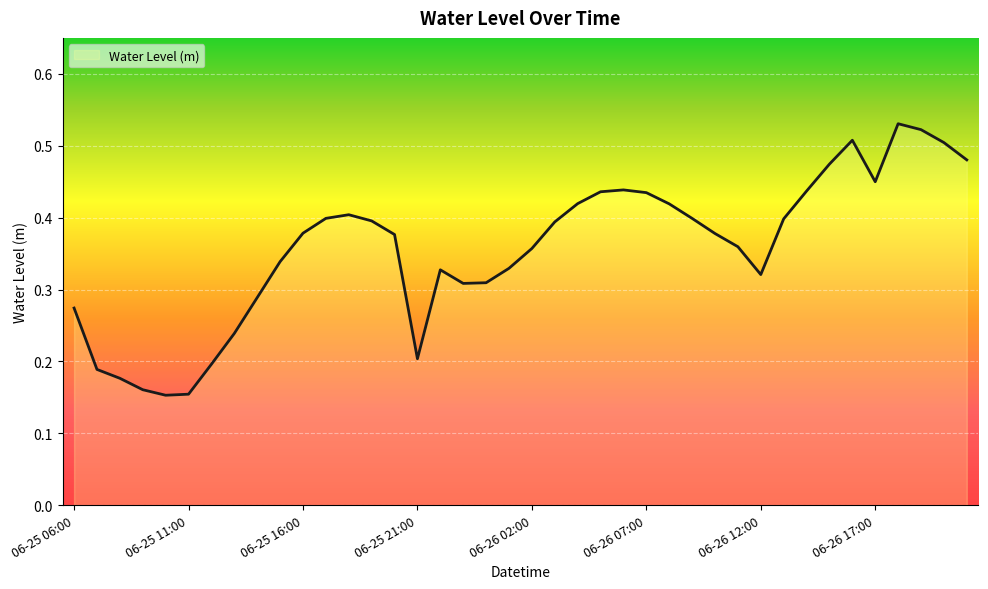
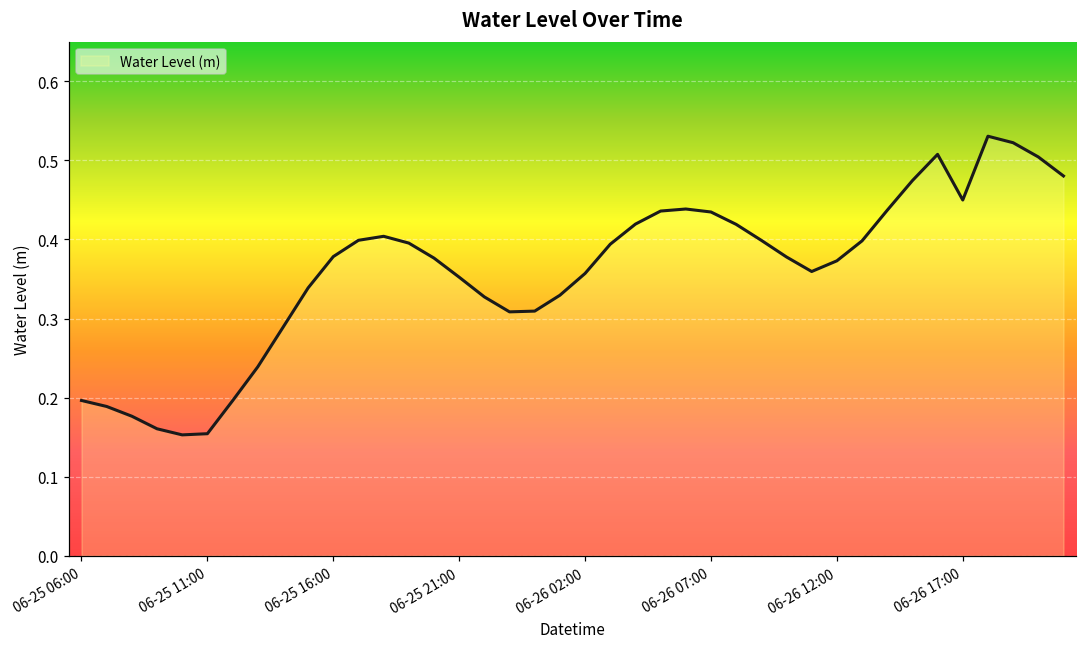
  {
-   "06-25 06:00": 0.27,
+   "06-25 06:00": 0.20,
    "06-25 11:00": 0.15,
    "06-25 16:00": 0.38,
-   "06-25 21:00": 0.20,
+   "06-25 21:00": 0.35,
    "06-26 02:00": 0.36,
    "06-26 07:00": 0.43,
-   "06-26 12:00": 0.32,
+   "06-26 12:00": 0.37,
    "06-26 17:00": 0.45
  }
